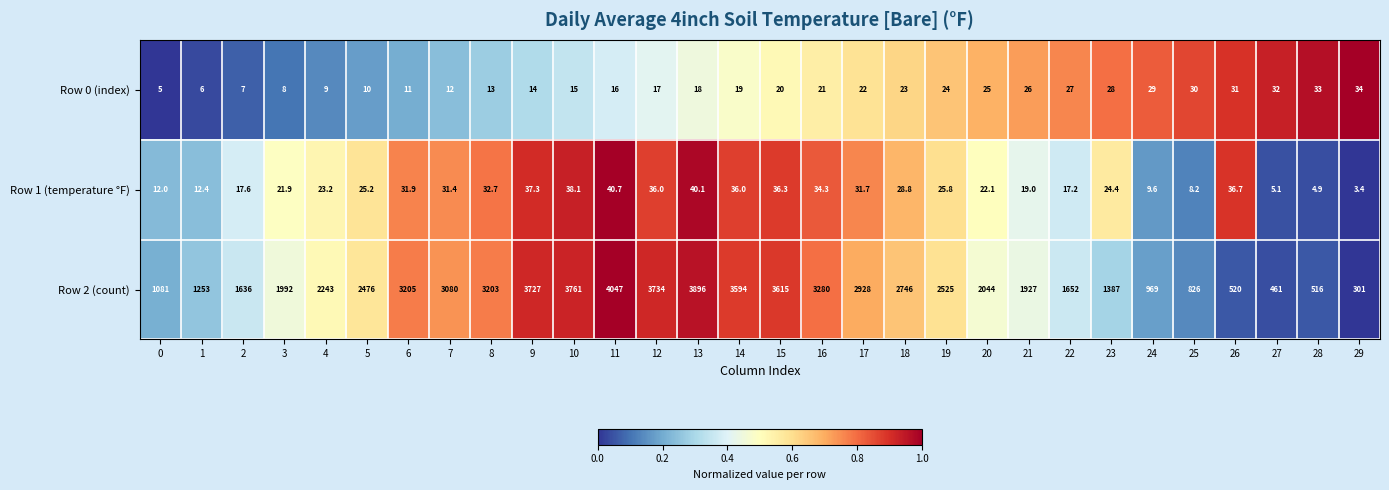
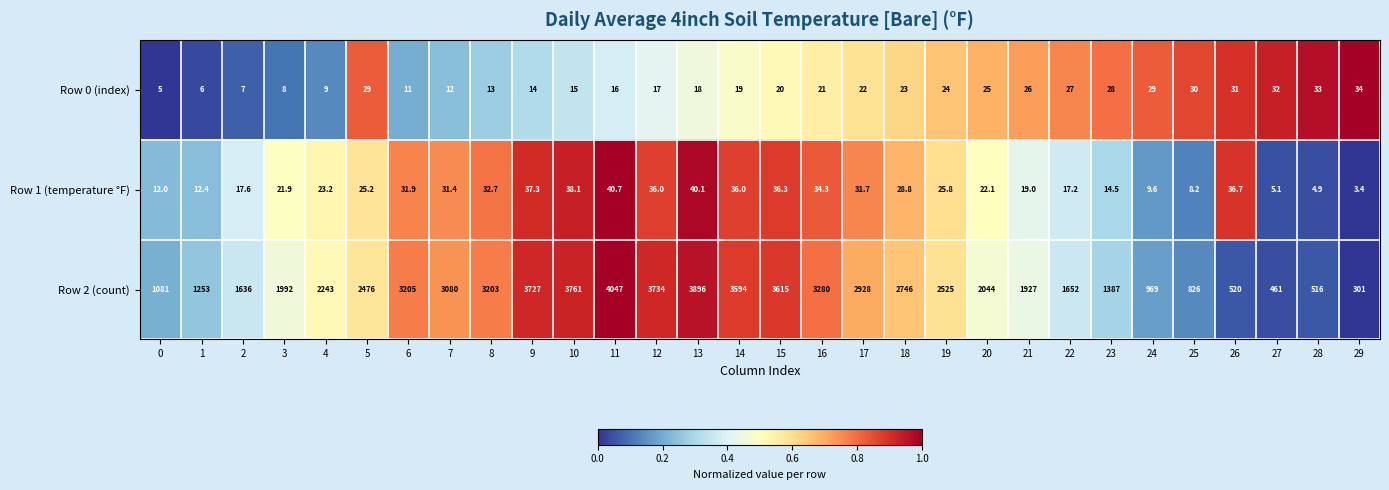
  {
    "Row 0 (index)": {
      "0": 5,
      "1": 6,
      "2": 7,
      "3": 8,
      "4": 9,
-     "5": 10,
+     "5": 29,
      "6": 11,
      "7": 12,
      "8": 13,
      "9": 14,
      "10": 15,
      "11": 16,
      "12": 17,
      "13": 18,
      "14": 19,
      "15": 20,
      "16": 21,
      "17": 22,
      "18": 23,
      "19": 24,
      "20": 25,
      "21": 26,
      "22": 27,
      "23": 28,
      "24": 29,
      "25": 30,
      "26": 31,
      "27": 32,
      "28": 33,
      "29": 34
    },
    "Row 1 (temperature °F)": {
      "0": 12.0,
      "1": 12.4,
      "2": 17.6,
      "3": 21.9,
      "4": 23.2,
      "5": 25.2,
      "6": 31.9,
      "7": 31.4,
      "8": 32.7,
      "9": 37.3,
      "10": 38.1,
      "11": 40.7,
      "12": 36.0,
      "13": 40.1,
      "14": 36.0,
      "15": 36.3,
      "16": 34.3,
      "17": 31.7,
      "18": 28.8,
      "19": 25.8,
      "20": 22.1,
      "21": 19.0,
      "22": 17.2,
-     "23": 24.4,
+     "23": 14.5,
      "24": 9.6,
      "25": 8.2,
      "26": 36.7,
      "27": 5.1,
      "28": 4.9,
      "29": 3.4
    },
    "Row 2 (count)": {
      "0": 1081,
      "1": 1253,
      "2": 1636,
      "3": 1992,
      "4": 2243,
      "5": 2476,
      "6": 3205,
      "7": 3080,
      "8": 3203,
      "9": 3727,
      "10": 3761,
      "11": 4047,
      "12": 3734,
      "13": 3896,
      "14": 3594,
      "15": 3615,
      "16": 3280,
      "17": 2928,
      "18": 2746,
      "19": 2525,
      "20": 2044,
      "21": 1927,
      "22": 1652,
      "23": 1387,
      "24": 969,
      "25": 826,
      "26": 520,
      "27": 461,
      "28": 516,
      "29": 301
    }
  }
